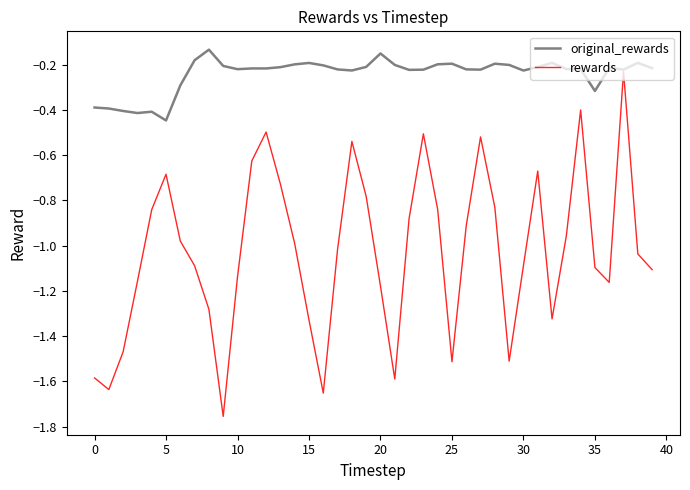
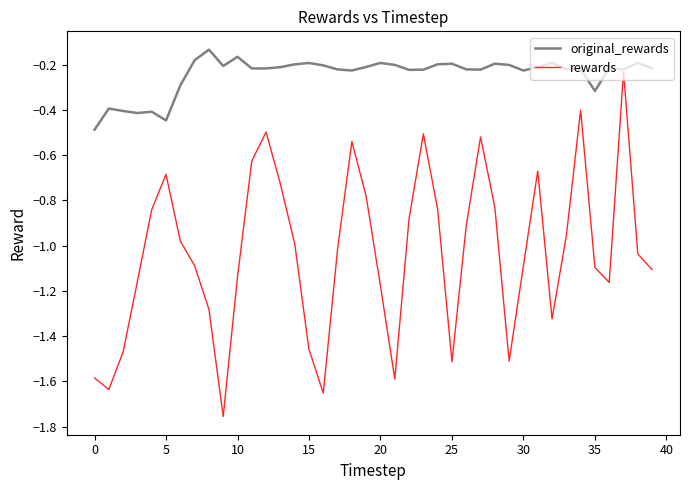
  {
    "original_rewards": {
-     "0": -0.39,
+     "0": -0.49,
      "5": -0.45,
-     "10": -0.22,
+     "10": -0.17,
      "15": -0.19,
-     "20": -0.15,
+     "20": -0.19,
      "25": -0.20,
      "30": -0.23,
      "35": -0.32
    },
    "rewards": {
      "0": -1.58,
      "5": -0.68,
      "10": -1.14,
-     "15": -1.33,
+     "15": -1.46,
      "20": -1.18,
      "25": -1.51,
      "30": -1.09,
      "35": -1.10
    }
  }
